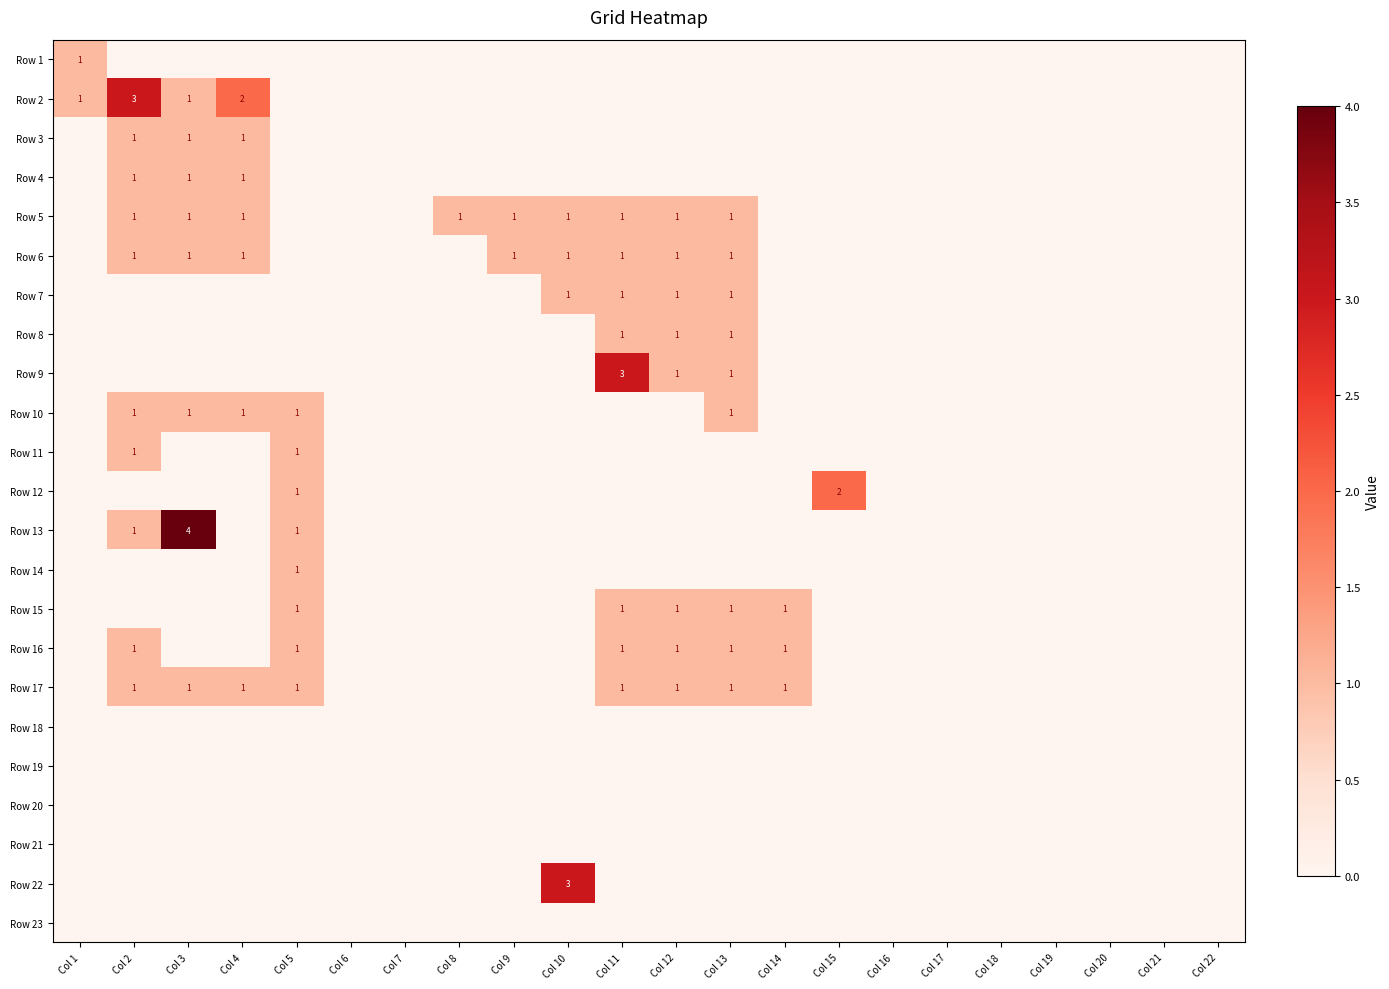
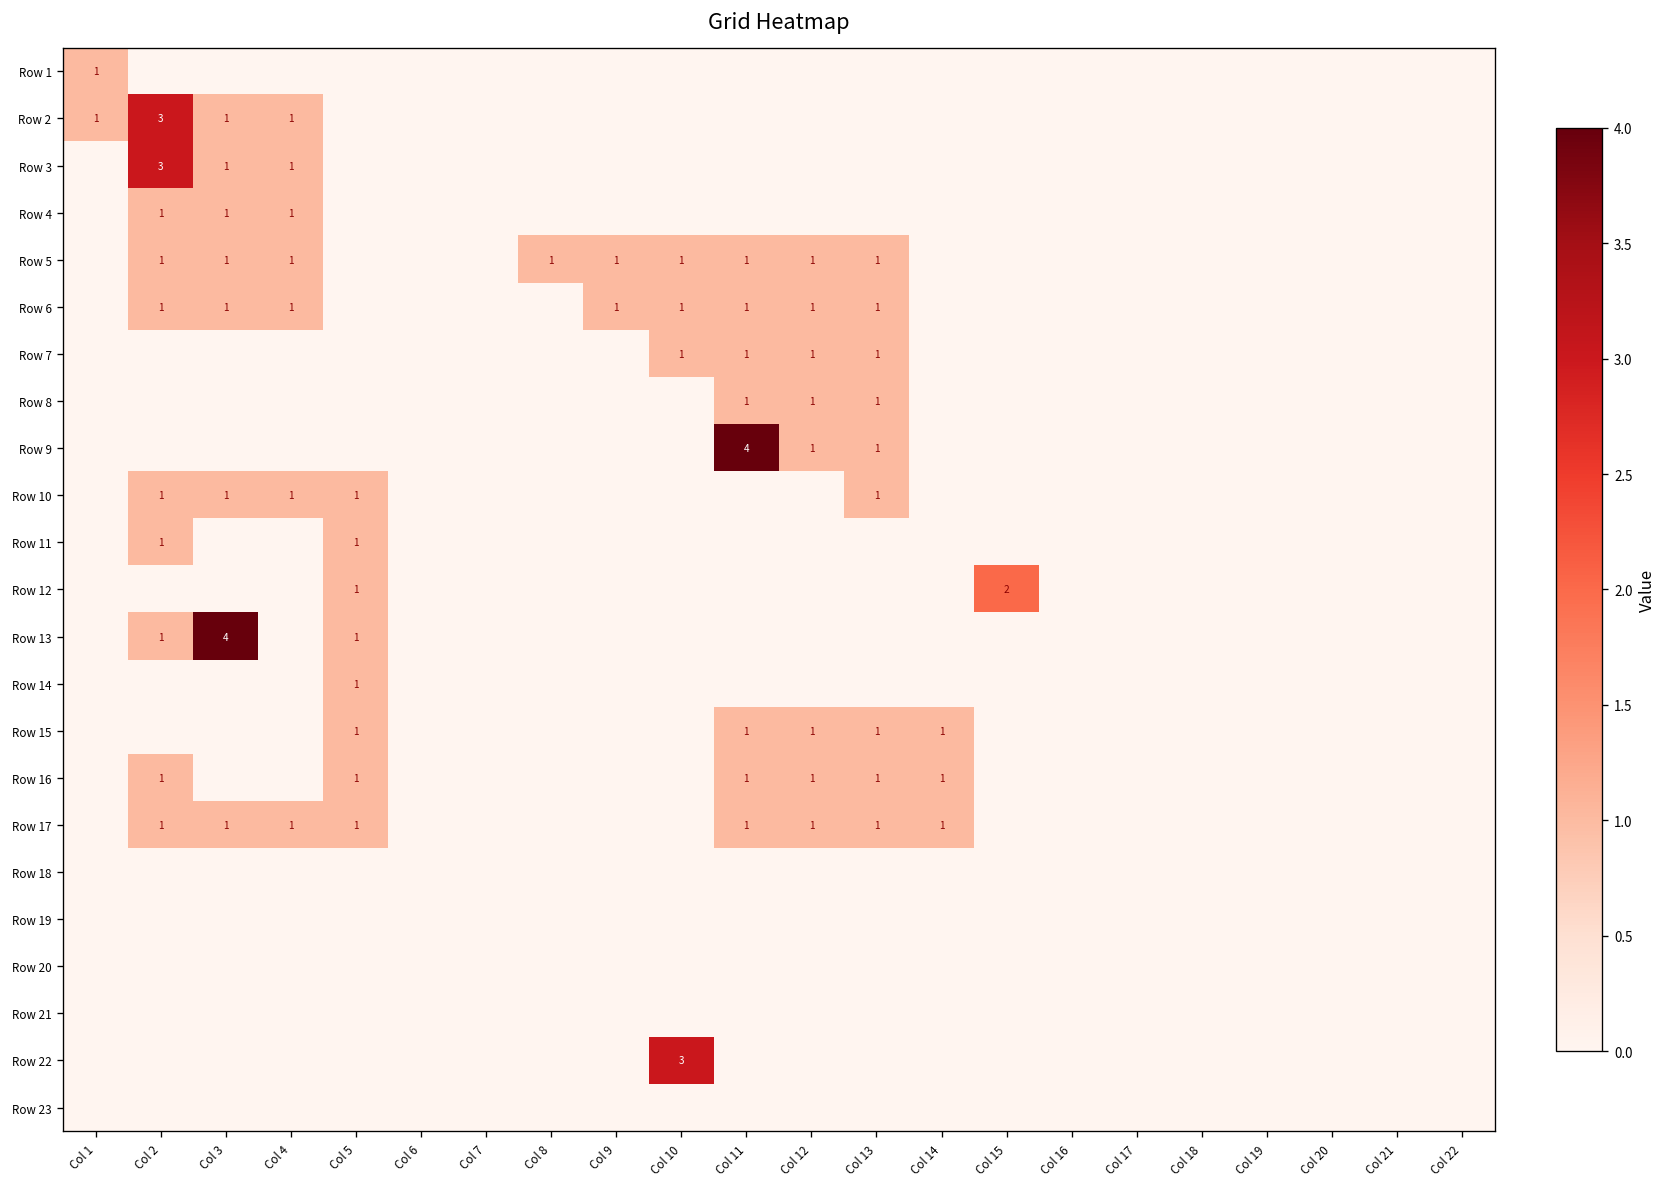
  {
    "Row 1": {
      "Col 1": 1
    },
    "Row 2": {
      "Col 1": 1,
      "Col 2": 3,
      "Col 3": 1,
-     "Col 4": 2
+     "Col 4": 1
    },
    "Row 3": {
-     "Col 2": 1,
+     "Col 2": 3,
      "Col 3": 1,
      "Col 4": 1
    },
    "Row 4": {
      "Col 2": 1,
      "Col 3": 1,
      "Col 4": 1
    },
    "Row 5": {
      "Col 2": 1,
      "Col 3": 1,
      "Col 4": 1,
      "Col 8": 1,
      "Col 9": 1,
      "Col 10": 1,
      "Col 11": 1,
      "Col 12": 1,
      "Col 13": 1
    },
    "Row 6": {
      "Col 2": 1,
      "Col 3": 1,
      "Col 4": 1,
      "Col 9": 1,
      "Col 10": 1,
      "Col 11": 1,
      "Col 12": 1,
      "Col 13": 1
    },
    "Row 7": {
      "Col 10": 1,
      "Col 11": 1,
      "Col 12": 1,
      "Col 13": 1
    },
    "Row 8": {
      "Col 11": 1,
      "Col 12": 1,
      "Col 13": 1
    },
    "Row 9": {
-     "Col 11": 3,
+     "Col 11": 4,
      "Col 12": 1,
      "Col 13": 1
    },
    "Row 10": {
      "Col 2": 1,
      "Col 3": 1,
      "Col 4": 1,
      "Col 5": 1,
      "Col 13": 1
    },
    "Row 11": {
      "Col 2": 1,
      "Col 5": 1
    },
    "Row 12": {
      "Col 5": 1,
      "Col 15": 2
    },
    "Row 13": {
      "Col 2": 1,
      "Col 3": 4,
      "Col 5": 1
    },
    "Row 14": {
      "Col 5": 1
    },
    "Row 15": {
      "Col 5": 1,
      "Col 11": 1,
      "Col 12": 1,
      "Col 13": 1,
      "Col 14": 1
    },
    "Row 16": {
      "Col 2": 1,
      "Col 5": 1,
      "Col 11": 1,
      "Col 12": 1,
      "Col 13": 1,
      "Col 14": 1
    },
    "Row 17": {
      "Col 2": 1,
      "Col 3": 1,
      "Col 4": 1,
      "Col 5": 1,
      "Col 11": 1,
      "Col 12": 1,
      "Col 13": 1,
      "Col 14": 1
    },
    "Row 22": {
      "Col 10": 3
    }
  }
